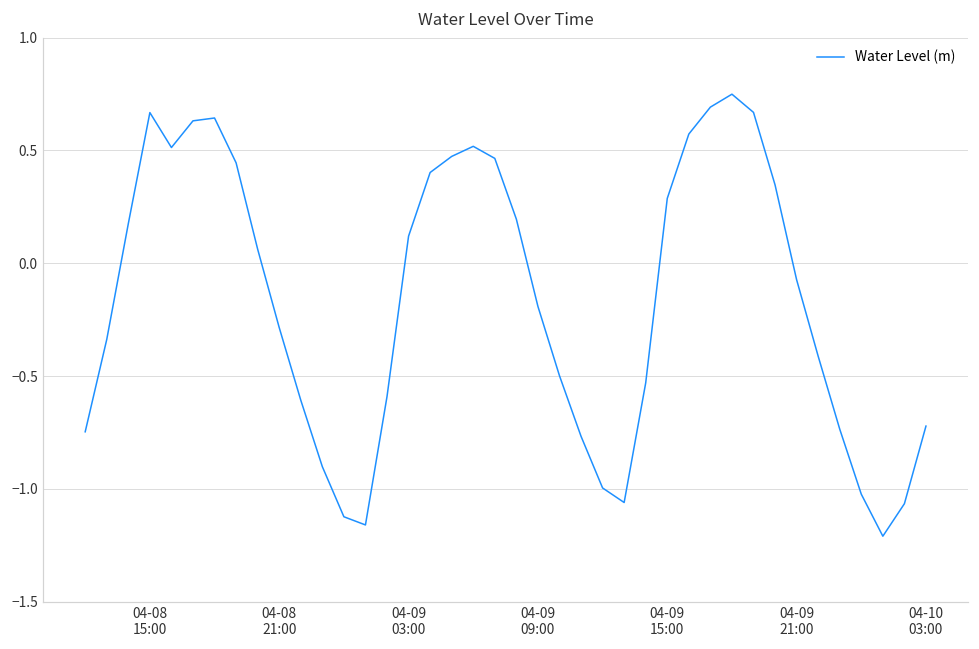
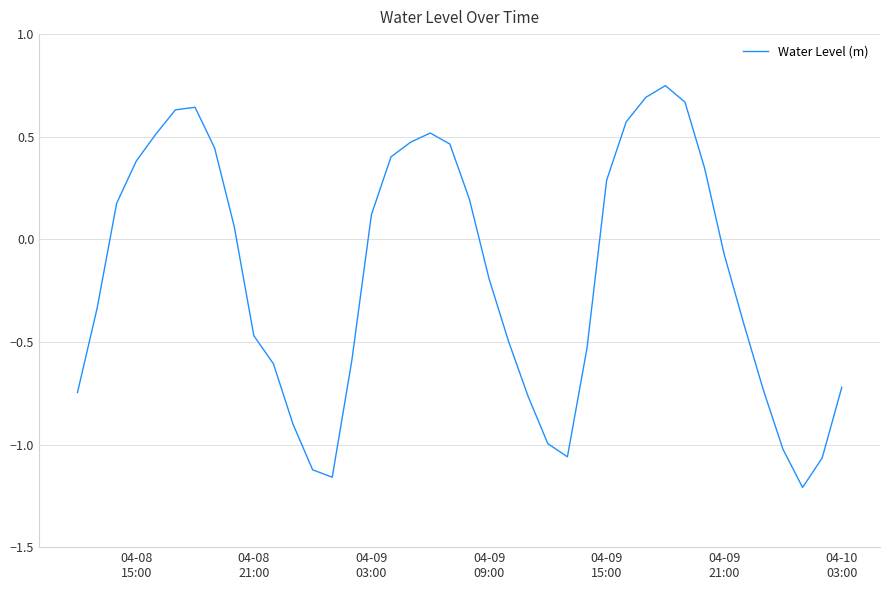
  {
-   "04-08 15:00": 0.67,
-   "04-08 21:00": -0.29,
+   "04-08 15:00": 0.38,
+   "04-08 21:00": -0.47,
    "04-09 03:00": 0.12,
    "04-09 09:00": -0.19,
    "04-09 15:00": 0.29,
    "04-09 21:00": -0.07,
    "04-10 03:00": -0.72
  }
